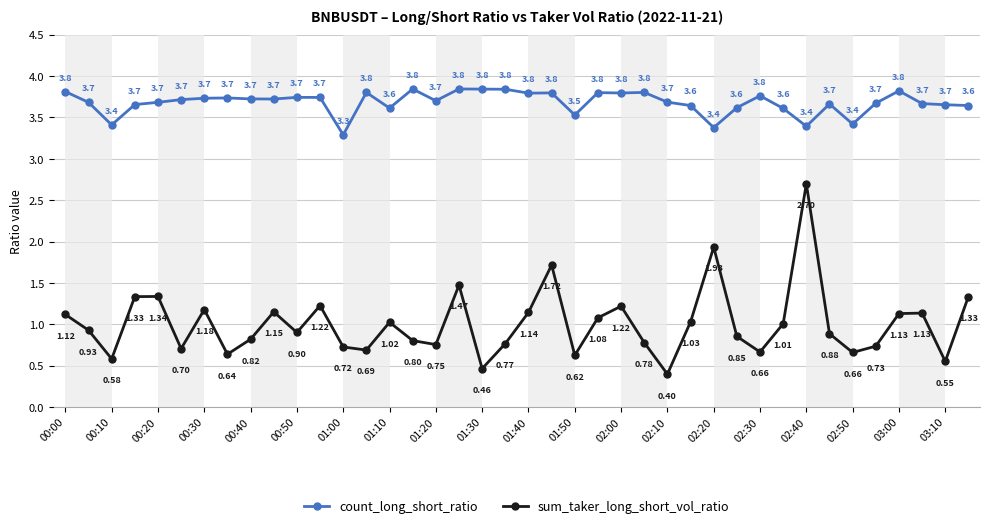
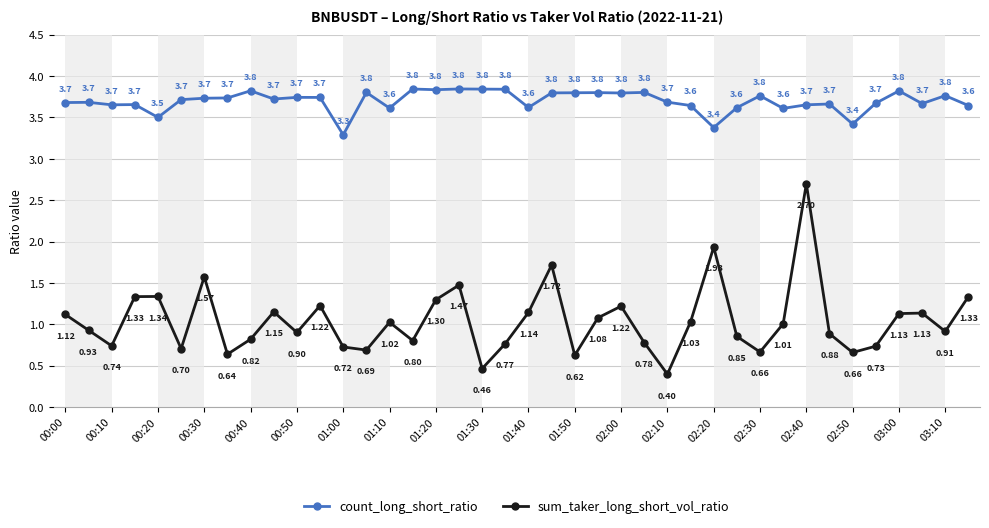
  {
    "count_long_short_ratio": {
-     "00:00": 3.8,
-     "00:10": 3.4,
-     "00:20": 3.7,
+     "00:00": 3.7,
+     "00:10": 3.7,
+     "00:20": 3.5,
      "00:30": 3.7,
-     "00:40": 3.7,
+     "00:40": 3.8,
      "00:50": 3.7,
      "01:00": 3.3,
      "01:10": 3.6,
-     "01:20": 3.7,
+     "01:20": 3.8,
      "01:30": 3.8,
-     "01:40": 3.8,
-     "01:50": 3.5,
+     "01:40": 3.6,
+     "01:50": 3.8,
      "02:00": 3.8,
      "02:10": 3.7,
      "02:20": 3.4,
      "02:30": 3.8,
-     "02:40": 3.4,
+     "02:40": 3.7,
      "02:50": 3.4,
      "03:00": 3.8,
-     "03:10": 3.7
+     "03:10": 3.8
    },
    "sum_taker_long_short_vol_ratio": {
      "00:00": 1.12,
-     "00:10": 0.58,
+     "00:10": 0.74,
      "00:20": 1.34,
-     "00:30": 1.18,
+     "00:30": 1.57,
      "00:40": 0.82,
      "00:50": 0.90,
      "01:00": 0.72,
      "01:10": 1.02,
-     "01:20": 0.75,
+     "01:20": 1.30,
      "01:30": 0.46,
      "01:40": 1.14,
      "01:50": 0.62,
      "02:00": 1.22,
      "02:10": 0.40,
      "02:20": 1.93,
      "02:30": 0.66,
      "02:40": 2.70,
      "02:50": 0.66,
      "03:00": 1.13,
-     "03:10": 0.55
+     "03:10": 0.91
    }
  }
